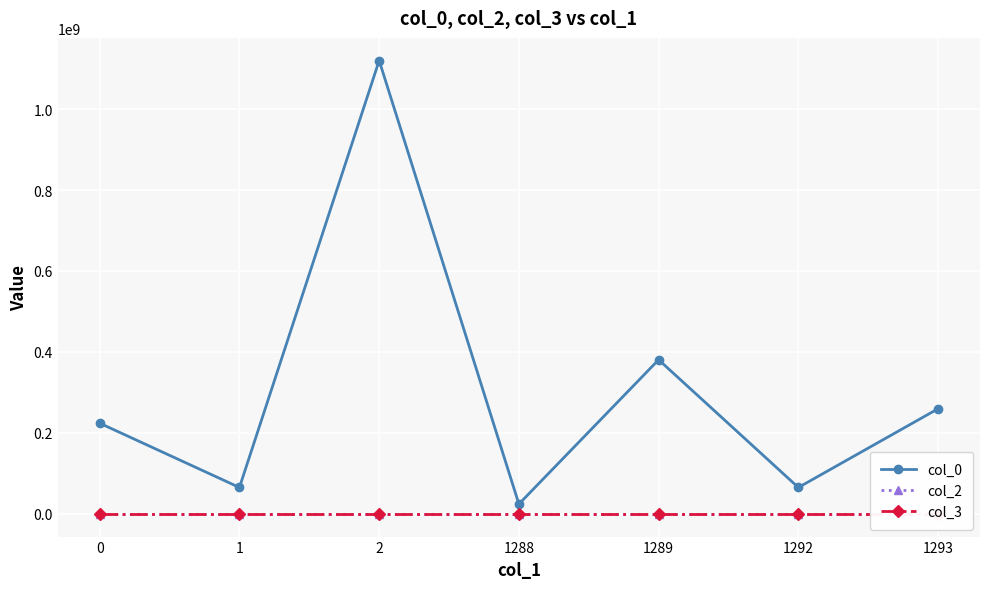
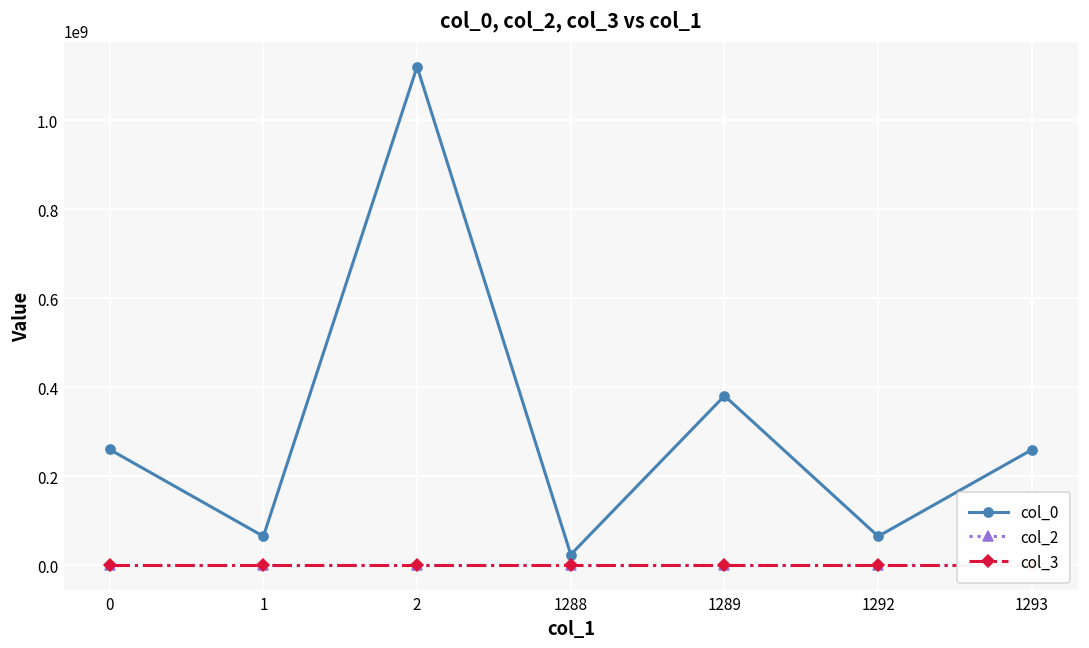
  {
    "col_0": {
-     "0": 220000000,
+     "0": 260000000,
      "1": 70000000,
      "2": 1120000000,
      "1288": 20000000,
      "1289": 380000000,
      "1292": 70000000,
      "1293": 260000000
    },
    "col_3": {
      "0": 0,
      "1": 0,
      "2": 0,
      "1288": 0,
      "1289": 0,
      "1292": 0
    }
  }
